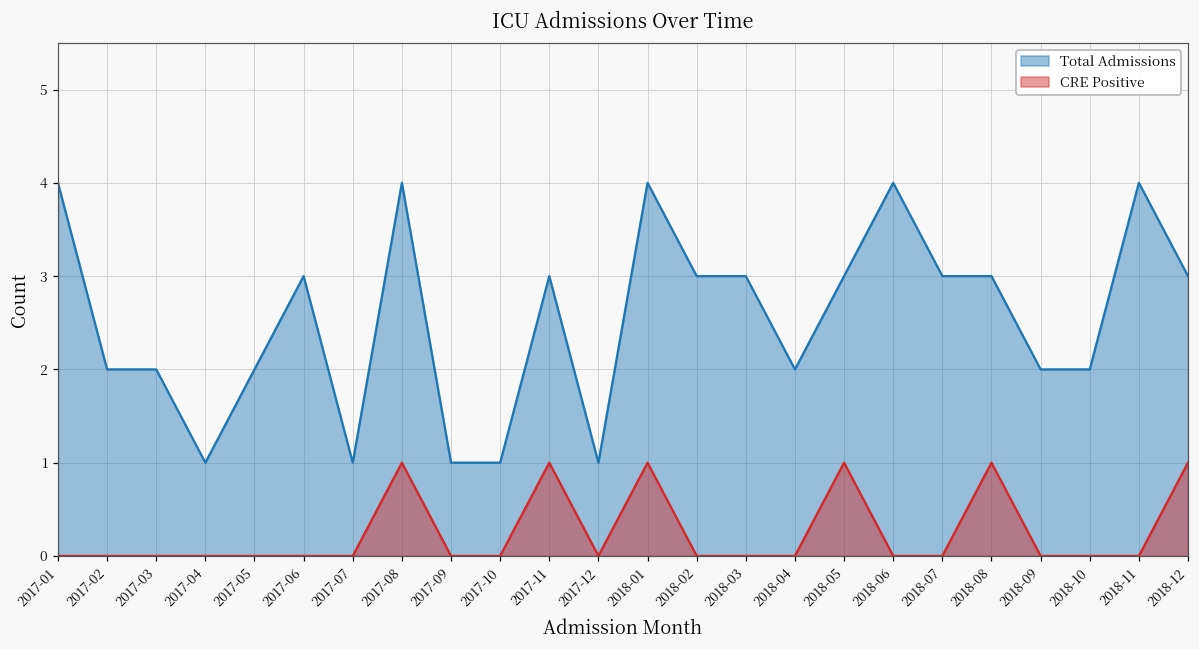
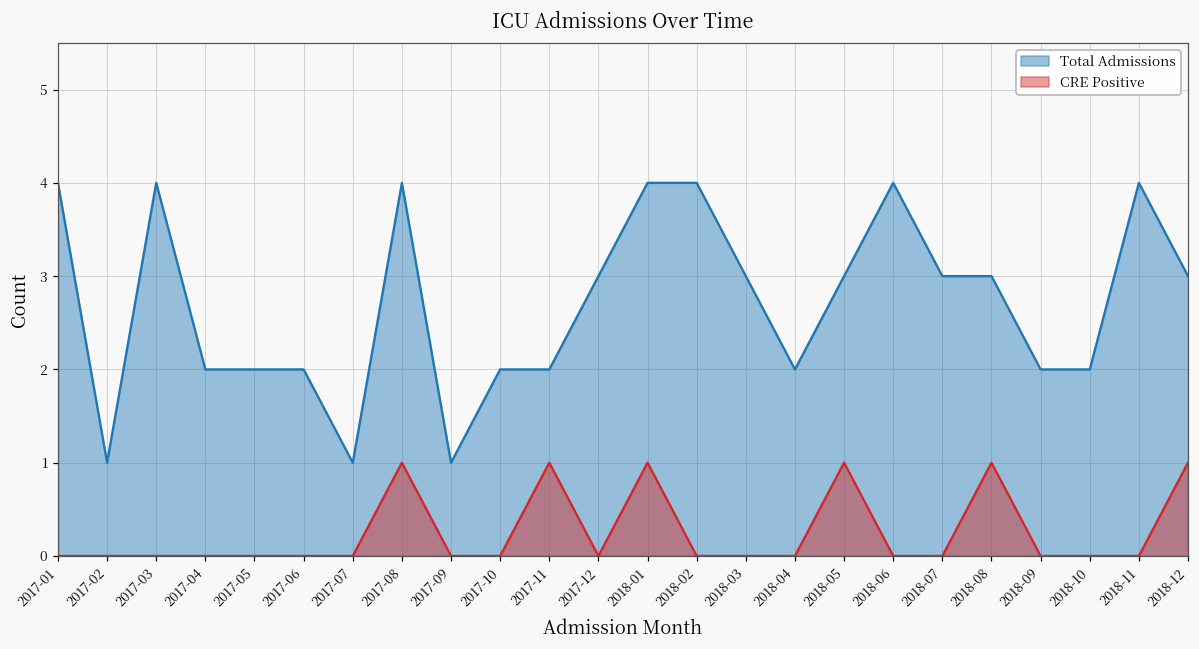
  {
    "Total Admissions": {
      "2017-01": 4,
-     "2017-02": 2,
-     "2017-03": 2,
-     "2017-04": 1,
+     "2017-02": 1,
+     "2017-03": 4,
+     "2017-04": 2,
      "2017-05": 2,
-     "2017-06": 3,
+     "2017-06": 2,
      "2017-07": 1,
      "2017-08": 4,
      "2017-09": 1,
-     "2017-10": 1,
-     "2017-11": 3,
-     "2017-12": 1,
+     "2017-10": 2,
+     "2017-11": 2,
+     "2017-12": 3,
      "2018-01": 4,
-     "2018-02": 3,
+     "2018-02": 4,
      "2018-03": 3,
      "2018-04": 2,
      "2018-05": 3,
      "2018-06": 4,
      "2018-07": 3,
      "2018-08": 3,
      "2018-09": 2,
      "2018-10": 2,
      "2018-11": 4,
      "2018-12": 3
    },
    "CRE Positive": {
      "2017-01": 0,
      "2017-02": 0,
      "2017-03": 0,
      "2017-04": 0,
      "2017-05": 0,
      "2017-06": 0,
      "2017-07": 0,
      "2017-08": 1,
      "2017-09": 0,
      "2017-10": 0,
      "2017-11": 1,
      "2017-12": 0,
      "2018-01": 1,
      "2018-02": 0,
      "2018-03": 0,
      "2018-04": 0,
      "2018-05": 1,
      "2018-06": 0,
      "2018-07": 0,
      "2018-08": 1,
      "2018-09": 0,
      "2018-10": 0,
      "2018-11": 0,
      "2018-12": 1
    }
  }
